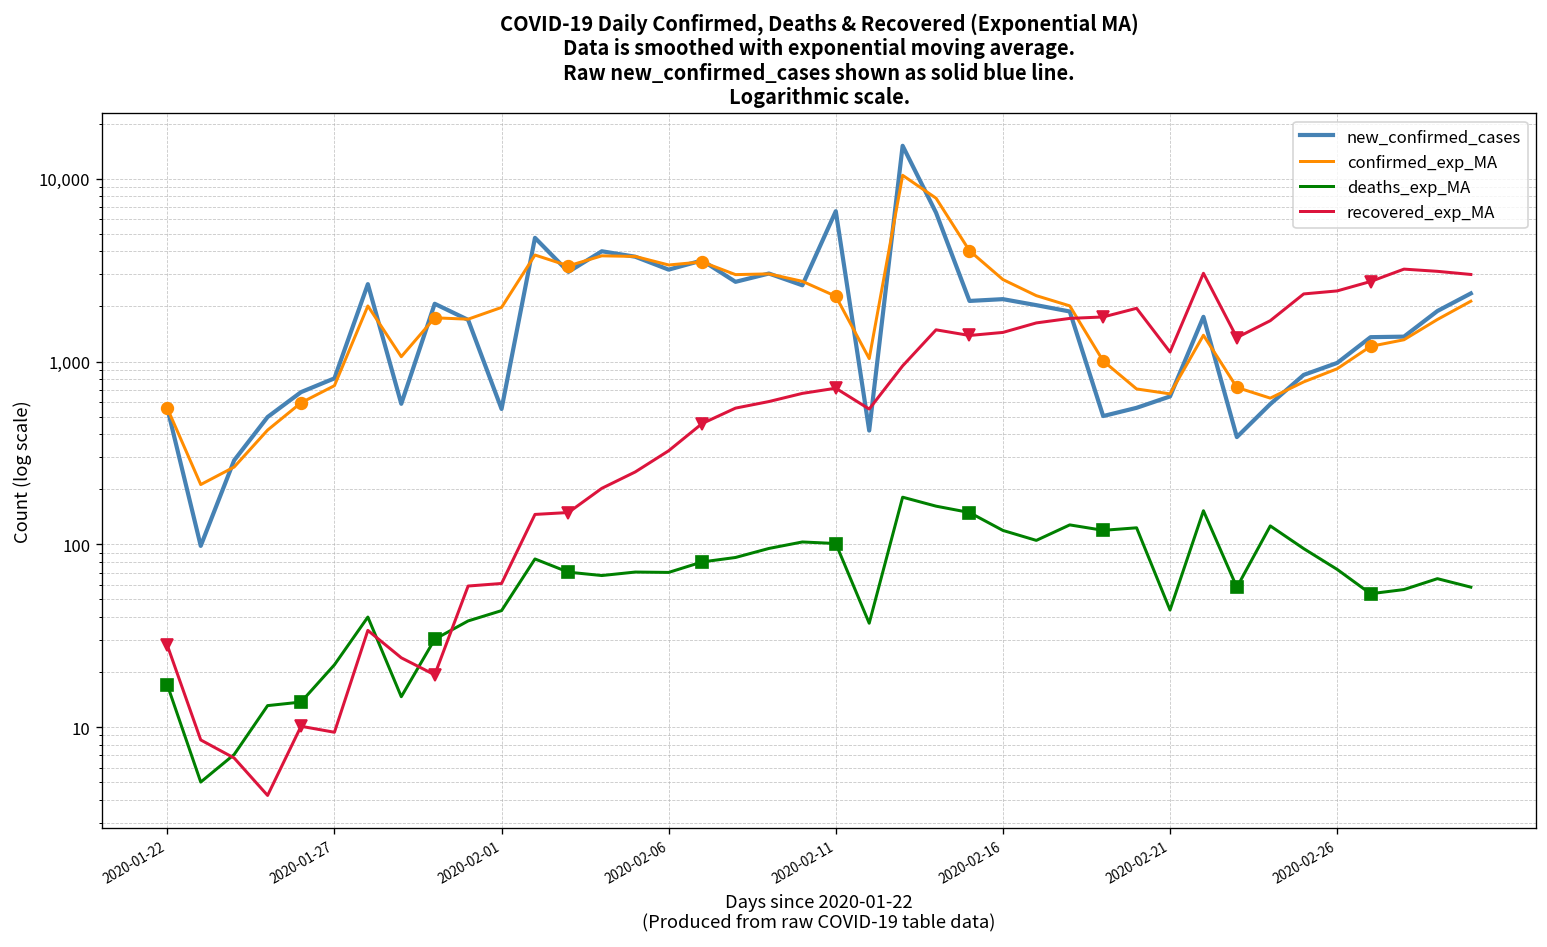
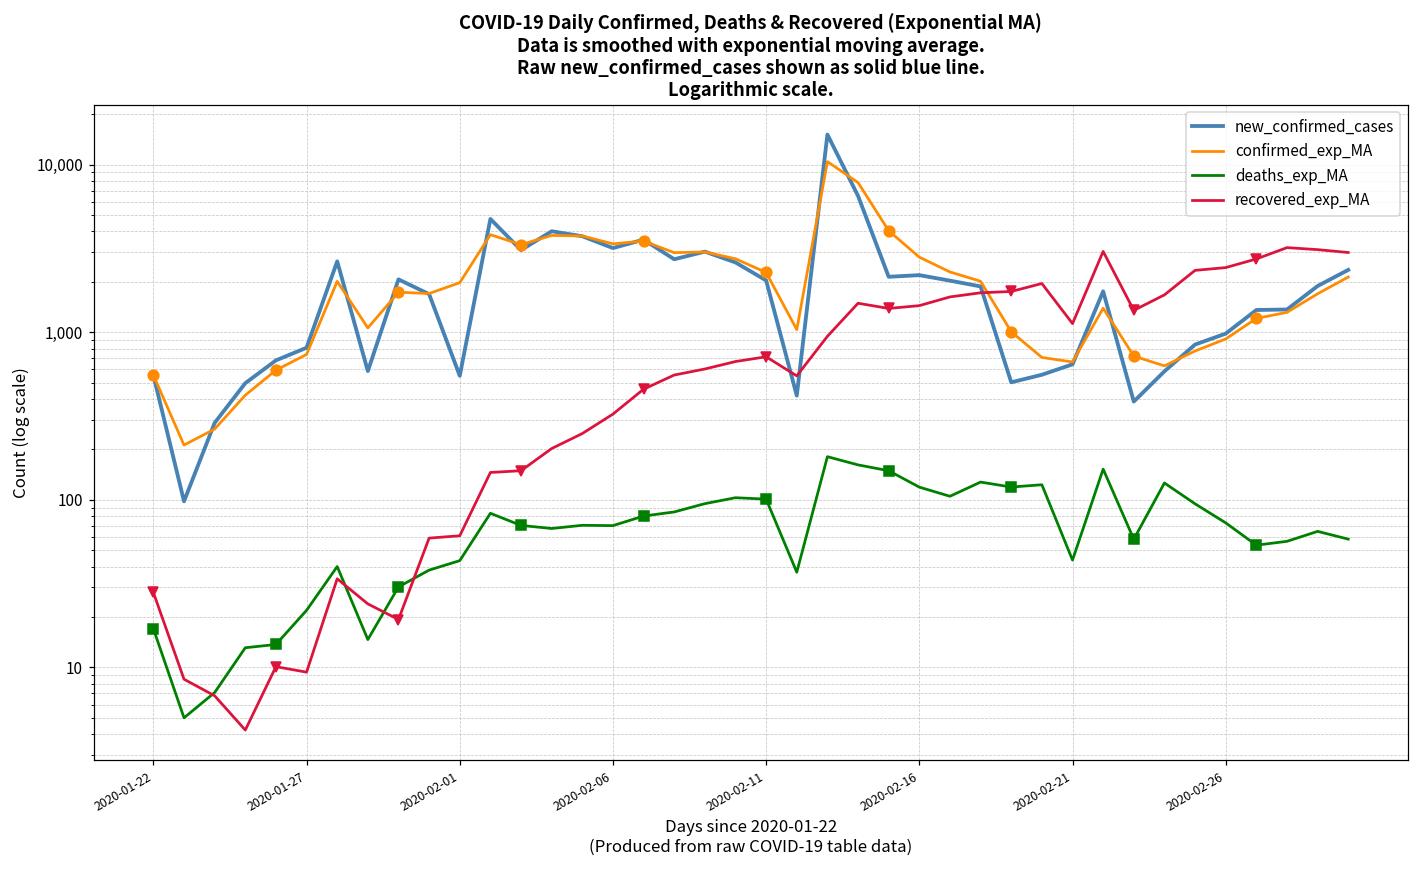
  {
    "new_confirmed_cases": {
      "2020-01-27": "800",
      "2020-02-01": "550",
      "2020-02-06": "3,200",
-     "2020-02-11": "7,000",
+     "2020-02-11": "2,000",
      "2020-02-16": "2,200",
      "2020-02-26": "1,000"
    }
  }
